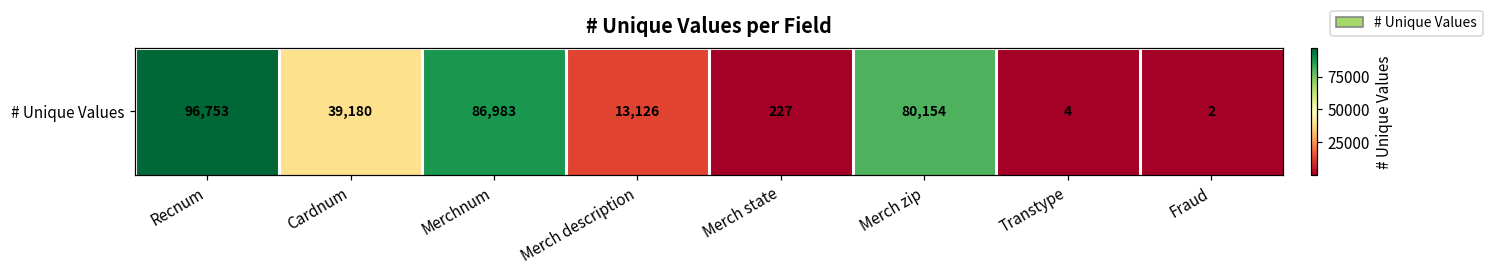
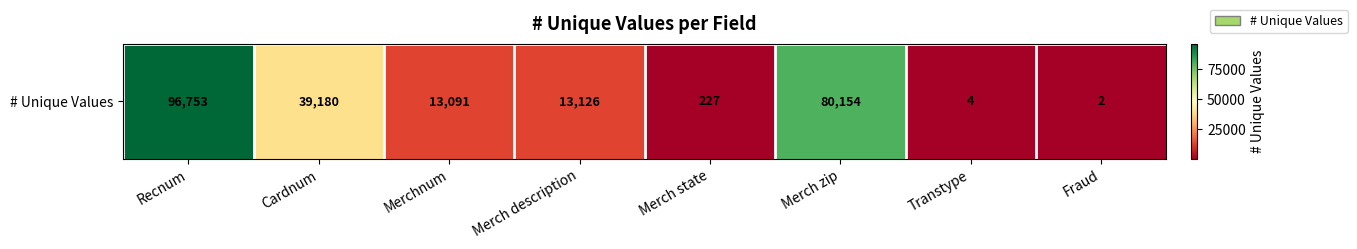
  {
    "# Unique Values": {
      "Recnum": "96,753",
      "Cardnum": "39,180",
-     "Merchnum": "86,983",
+     "Merchnum": "13,091",
      "Merch description": "13,126",
      "Merch state": "227",
      "Merch zip": "80,154",
      "Transtype": "4",
      "Fraud": "2"
    }
  }
